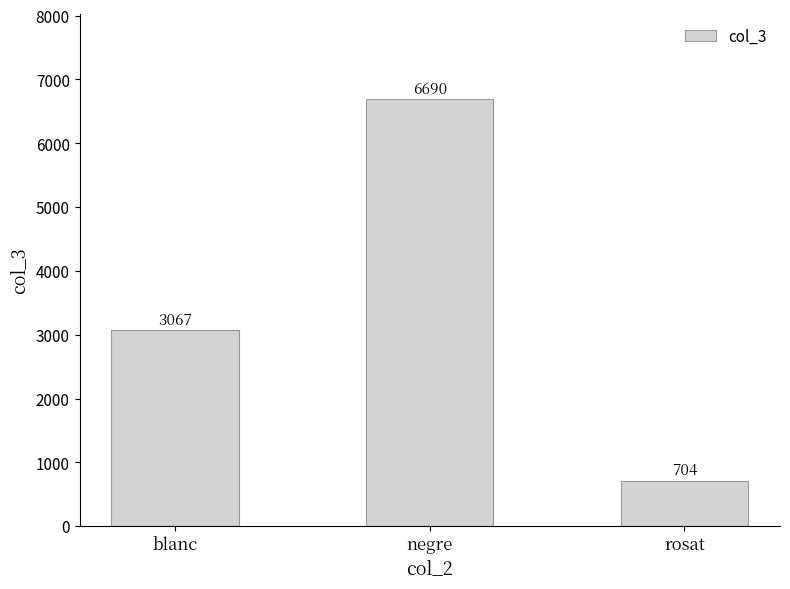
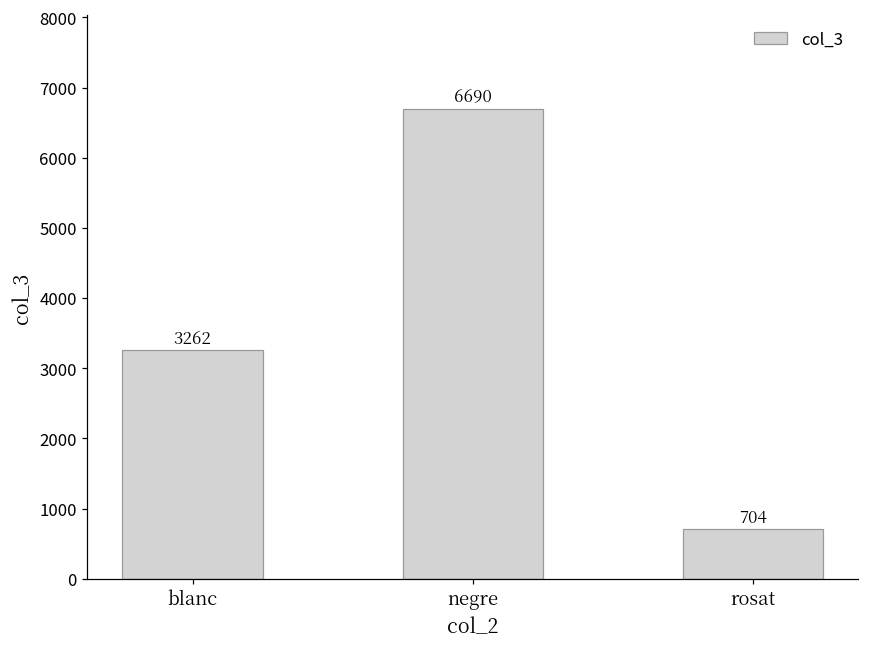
  {
-   "blanc": 3067,
+   "blanc": 3262,
    "negre": 6690,
    "rosat": 704
  }
